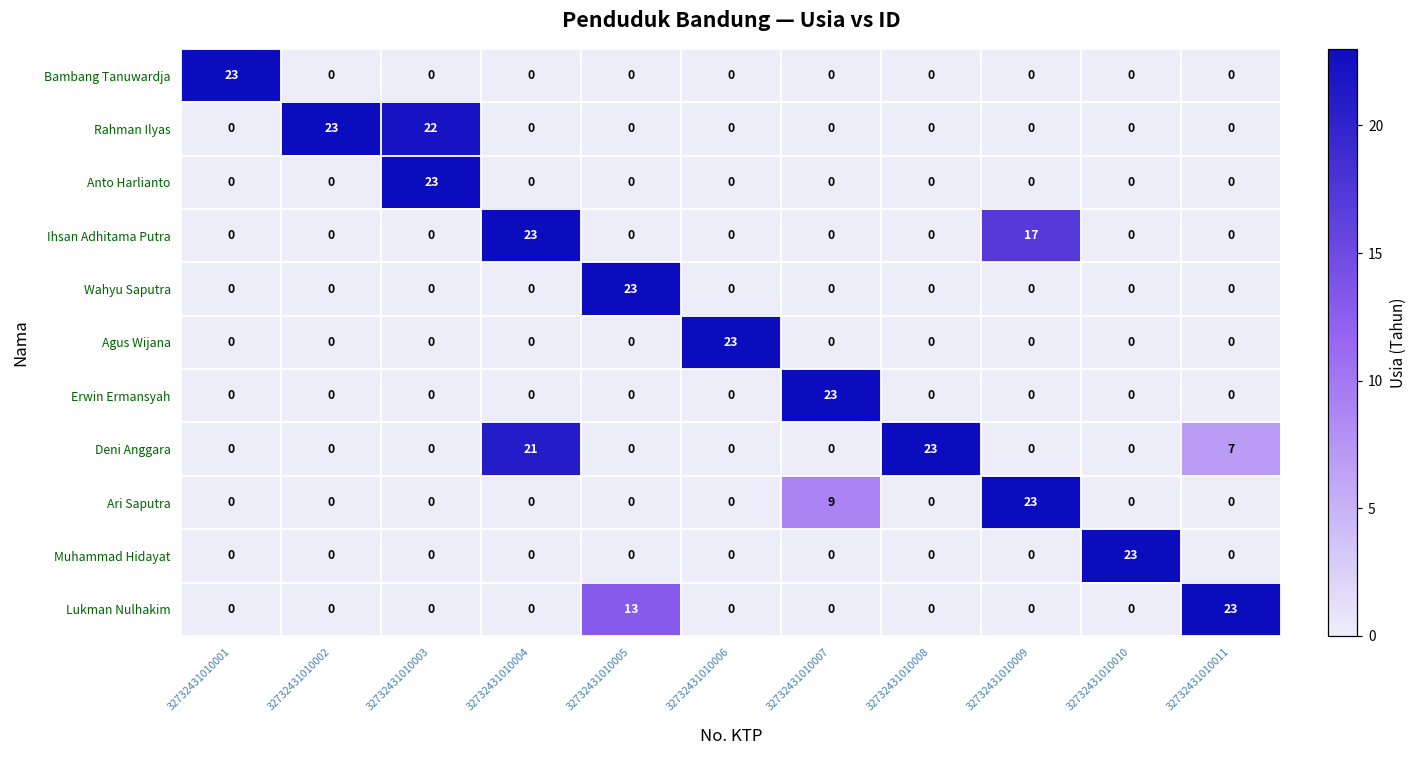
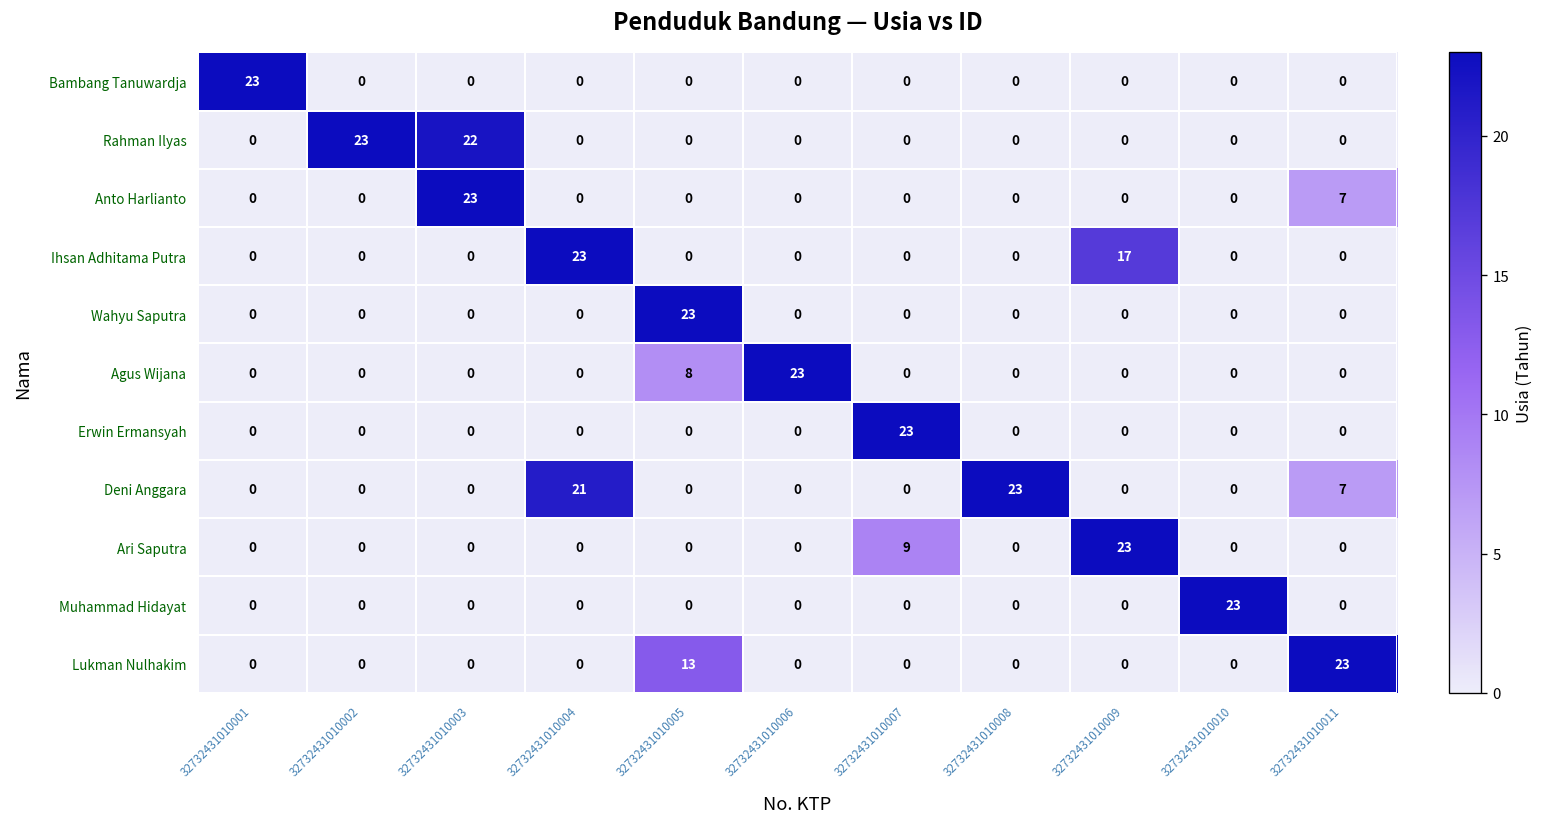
  {
    "Bambang Tanuwardja": {
      "32732431010001": 23,
      "32732431010002": 0,
      "32732431010003": 0,
      "32732431010004": 0,
      "32732431010005": 0,
      "32732431010006": 0,
      "32732431010007": 0,
      "32732431010008": 0,
      "32732431010009": 0,
      "32732431010010": 0,
      "32732431010011": 0
    },
    "Rahman Ilyas": {
      "32732431010001": 0,
      "32732431010002": 23,
      "32732431010003": 22,
      "32732431010004": 0,
      "32732431010005": 0,
      "32732431010006": 0,
      "32732431010007": 0,
      "32732431010008": 0,
      "32732431010009": 0,
      "32732431010010": 0,
      "32732431010011": 0
    },
    "Anto Harlianto": {
      "32732431010001": 0,
      "32732431010002": 0,
      "32732431010003": 23,
      "32732431010004": 0,
      "32732431010005": 0,
      "32732431010006": 0,
      "32732431010007": 0,
      "32732431010008": 0,
      "32732431010009": 0,
      "32732431010010": 0,
-     "32732431010011": 0
+     "32732431010011": 7
    },
    "Ihsan Adhitama Putra": {
      "32732431010001": 0,
      "32732431010002": 0,
      "32732431010003": 0,
      "32732431010004": 23,
      "32732431010005": 0,
      "32732431010006": 0,
      "32732431010007": 0,
      "32732431010008": 0,
      "32732431010009": 17,
      "32732431010010": 0,
      "32732431010011": 0
    },
    "Wahyu Saputra": {
      "32732431010001": 0,
      "32732431010002": 0,
      "32732431010003": 0,
      "32732431010004": 0,
      "32732431010005": 23,
      "32732431010006": 0,
      "32732431010007": 0,
      "32732431010008": 0,
      "32732431010009": 0,
      "32732431010010": 0,
      "32732431010011": 0
    },
    "Agus Wijana": {
      "32732431010001": 0,
      "32732431010002": 0,
      "32732431010003": 0,
      "32732431010004": 0,
-     "32732431010005": 0,
+     "32732431010005": 8,
      "32732431010006": 23,
      "32732431010007": 0,
      "32732431010008": 0,
      "32732431010009": 0,
      "32732431010010": 0,
      "32732431010011": 0
    },
    "Erwin Ermansyah": {
      "32732431010001": 0,
      "32732431010002": 0,
      "32732431010003": 0,
      "32732431010004": 0,
      "32732431010005": 0,
      "32732431010006": 0,
      "32732431010007": 23,
      "32732431010008": 0,
      "32732431010009": 0,
      "32732431010010": 0,
      "32732431010011": 0
    },
    "Deni Anggara": {
      "32732431010001": 0,
      "32732431010002": 0,
      "32732431010003": 0,
      "32732431010004": 21,
      "32732431010005": 0,
      "32732431010006": 0,
      "32732431010007": 0,
      "32732431010008": 23,
      "32732431010009": 0,
      "32732431010010": 0,
      "32732431010011": 7
    },
    "Ari Saputra": {
      "32732431010001": 0,
      "32732431010002": 0,
      "32732431010003": 0,
      "32732431010004": 0,
      "32732431010005": 0,
      "32732431010006": 0,
      "32732431010007": 9,
      "32732431010008": 0,
      "32732431010009": 23,
      "32732431010010": 0,
      "32732431010011": 0
    },
    "Muhammad Hidayat": {
      "32732431010001": 0,
      "32732431010002": 0,
      "32732431010003": 0,
      "32732431010004": 0,
      "32732431010005": 0,
      "32732431010006": 0,
      "32732431010007": 0,
      "32732431010008": 0,
      "32732431010009": 0,
      "32732431010010": 23,
      "32732431010011": 0
    },
    "Lukman Nulhakim": {
      "32732431010001": 0,
      "32732431010002": 0,
      "32732431010003": 0,
      "32732431010004": 0,
      "32732431010005": 13,
      "32732431010006": 0,
      "32732431010007": 0,
      "32732431010008": 0,
      "32732431010009": 0,
      "32732431010010": 0,
      "32732431010011": 23
    }
  }
